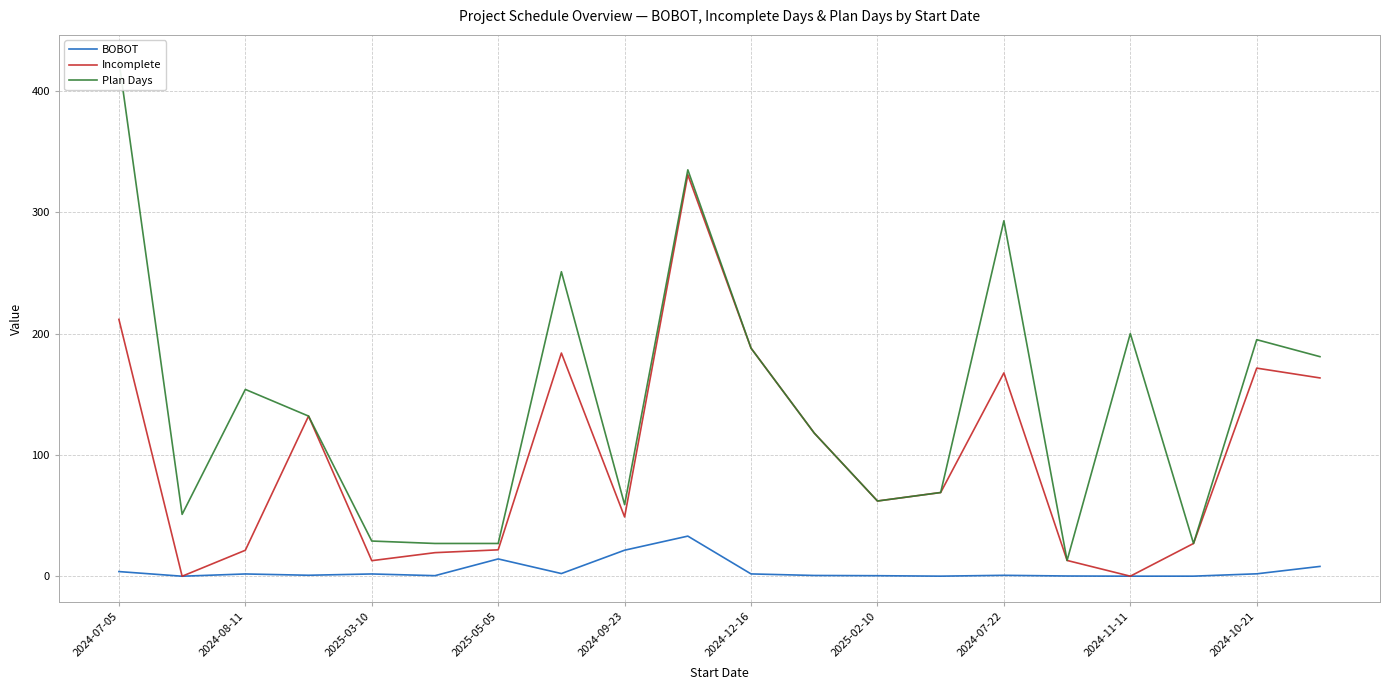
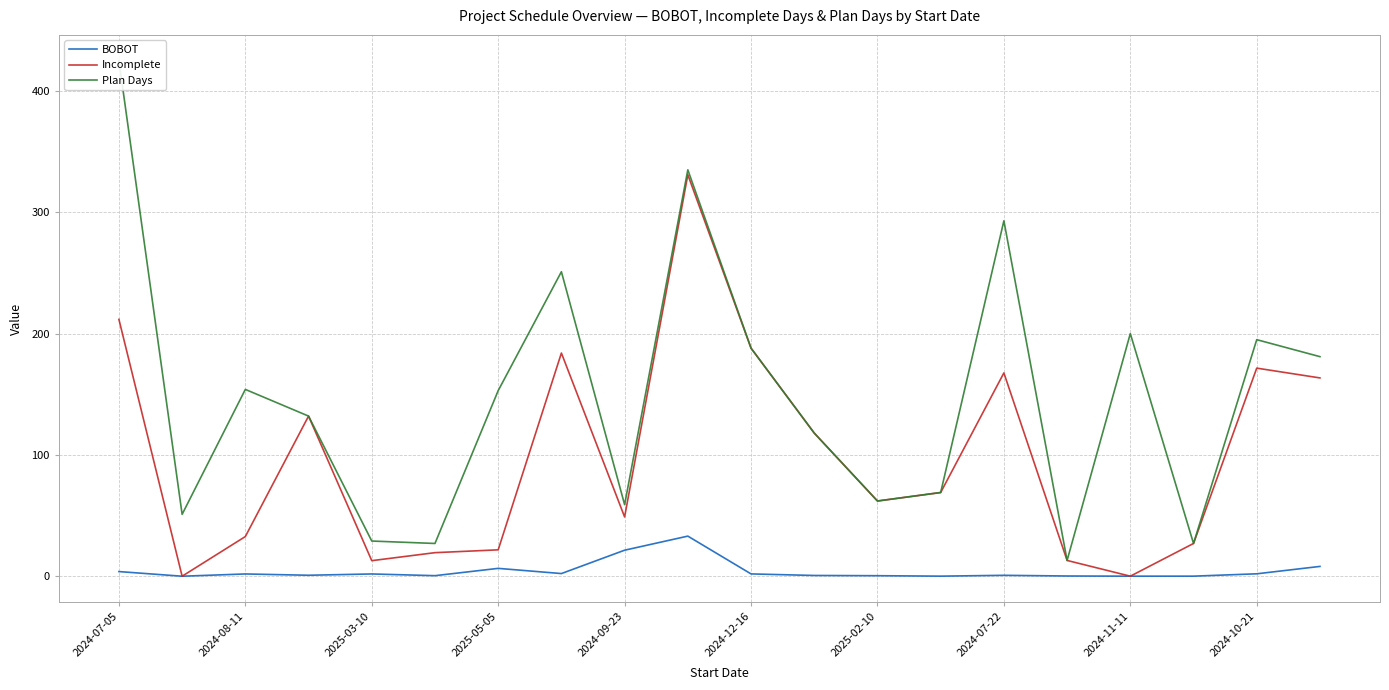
  {
    "BOBOT": {
      "2024-08-11": 2,
      "2025-03-10": 2,
-     "2025-05-05": 14,
+     "2025-05-05": 6,
      "2024-09-23": 21
    },
    "Incomplete": {
-     "2024-08-11": 21,
+     "2024-08-11": 33,
      "2025-03-10": 13,
      "2025-05-05": 22,
      "2024-09-23": 49
    },
    "Plan Days": {
      "2024-08-11": 154,
      "2025-03-10": 29,
-     "2025-05-05": 27,
+     "2025-05-05": 153,
      "2024-09-23": 59,
      "2024-11-11": 200
    }
  }
